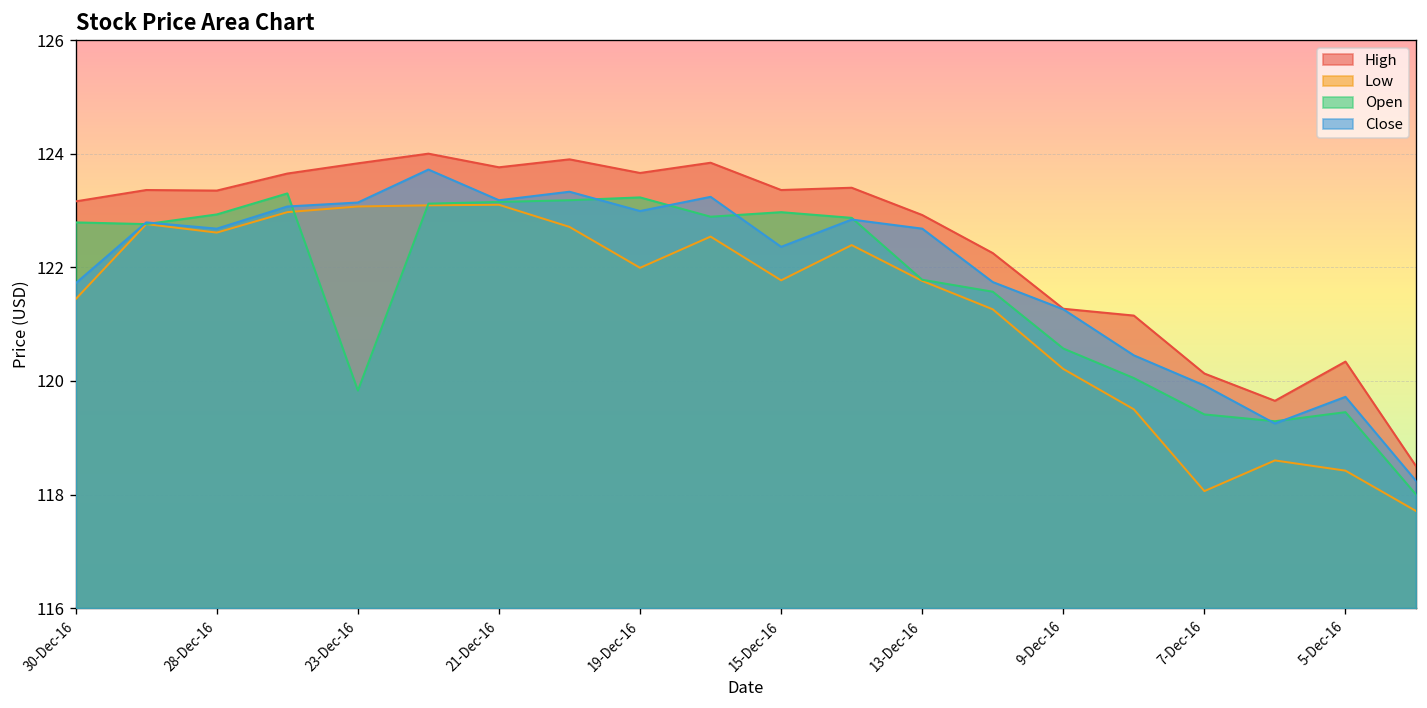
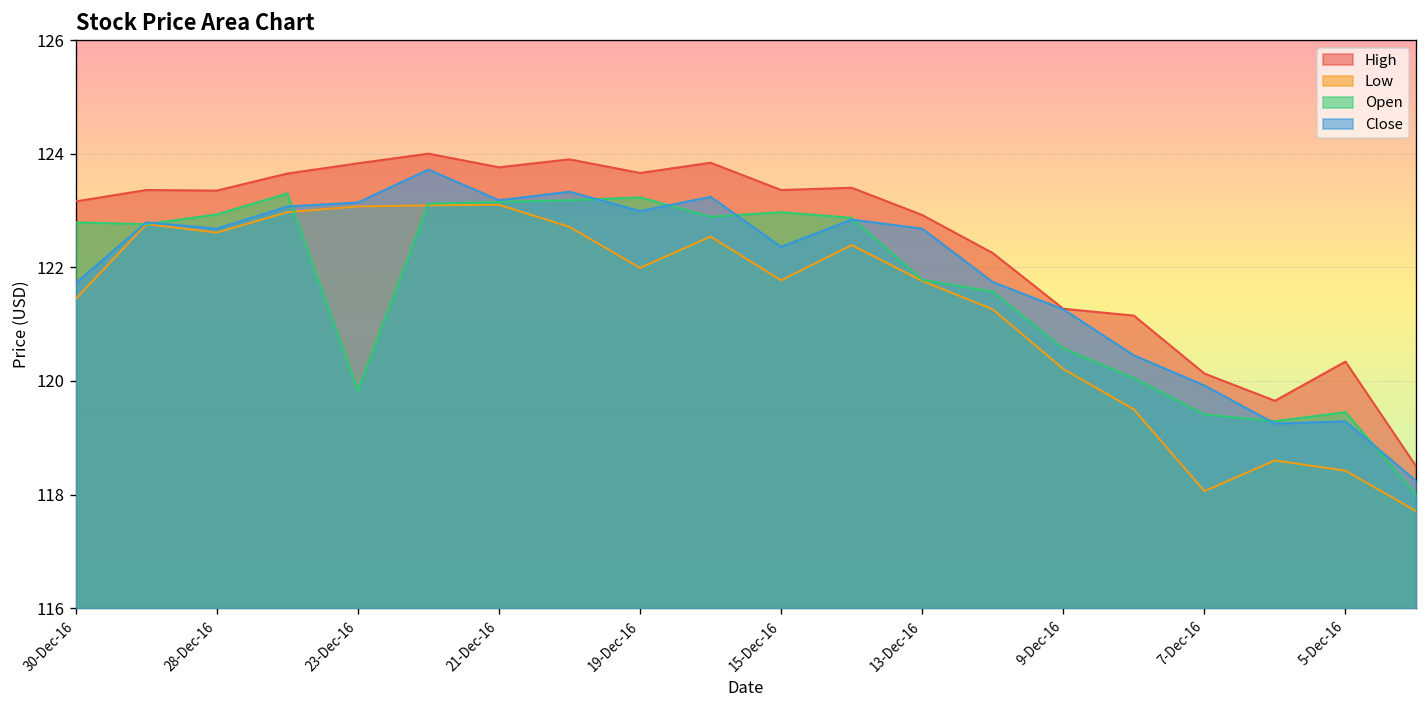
  {
    "High": {
      "30-Dec-16": 123.2,
      "28-Dec-16": 123.4,
      "23-Dec-16": 123.8,
      "21-Dec-16": 123.8,
      "19-Dec-16": 123.7,
      "15-Dec-16": 123.4,
      "13-Dec-16": 122.9,
      "7-Dec-16": 120.1,
      "5-Dec-16": 120.3
    },
    "Low": {
      "30-Dec-16": 121.4,
      "28-Dec-16": 122.6,
      "23-Dec-16": 123.1,
      "19-Dec-16": 122.0,
      "15-Dec-16": 121.8,
      "9-Dec-16": 120.2,
      "7-Dec-16": 118.1,
      "5-Dec-16": 118.4
    },
    "Open": {
      "30-Dec-16": 122.8,
      "28-Dec-16": 122.9,
      "23-Dec-16": 119.8,
      "19-Dec-16": 123.2,
      "15-Dec-16": 123.0,
      "9-Dec-16": 120.6,
      "7-Dec-16": 119.4,
      "5-Dec-16": 119.5
    },
    "Close": {
      "30-Dec-16": 121.7,
      "28-Dec-16": 122.7,
      "23-Dec-16": 123.1,
      "19-Dec-16": 123.0,
      "15-Dec-16": 122.4,
      "13-Dec-16": 122.7,
      "7-Dec-16": 119.9,
-     "5-Dec-16": 119.7
+     "5-Dec-16": 119.3
    }
  }
